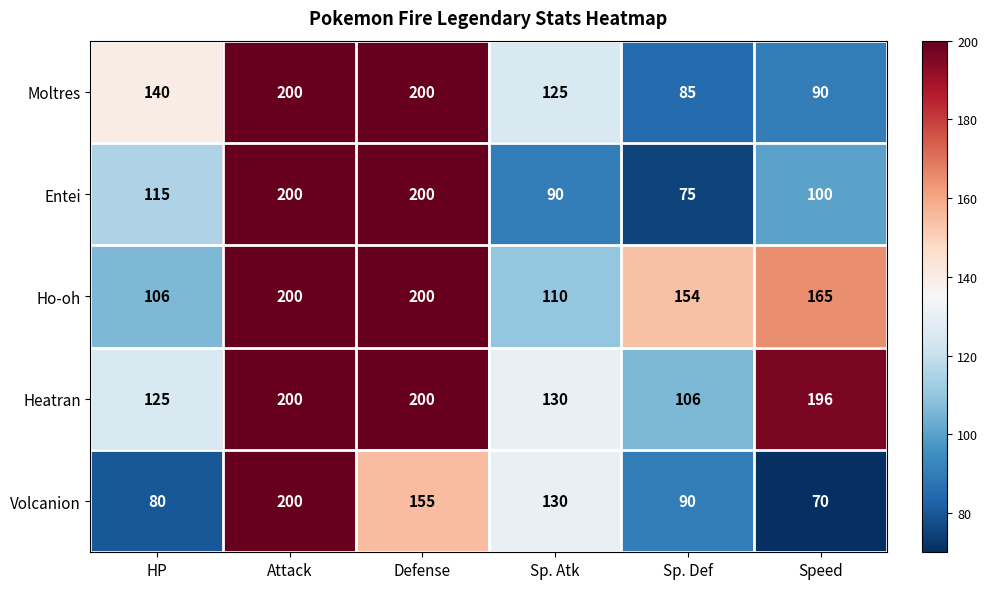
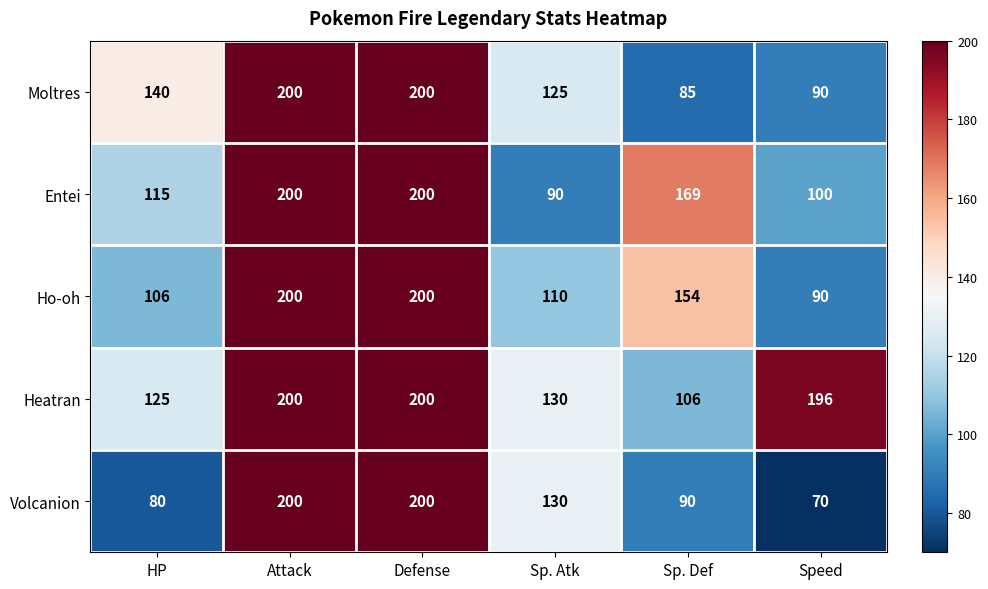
  {
    "Moltres": {
      "HP": 140,
      "Attack": 200,
      "Defense": 200,
      "Sp. Atk": 125,
      "Sp. Def": 85,
      "Speed": 90
    },
    "Entei": {
      "HP": 115,
      "Attack": 200,
      "Defense": 200,
      "Sp. Atk": 90,
-     "Sp. Def": 75,
+     "Sp. Def": 169,
      "Speed": 100
    },
    "Ho-oh": {
      "HP": 106,
      "Attack": 200,
      "Defense": 200,
      "Sp. Atk": 110,
      "Sp. Def": 154,
-     "Speed": 165
+     "Speed": 90
    },
    "Heatran": {
      "HP": 125,
      "Attack": 200,
      "Defense": 200,
      "Sp. Atk": 130,
      "Sp. Def": 106,
      "Speed": 196
    },
    "Volcanion": {
      "HP": 80,
      "Attack": 200,
-     "Defense": 155,
+     "Defense": 200,
      "Sp. Atk": 130,
      "Sp. Def": 90,
      "Speed": 70
    }
  }
